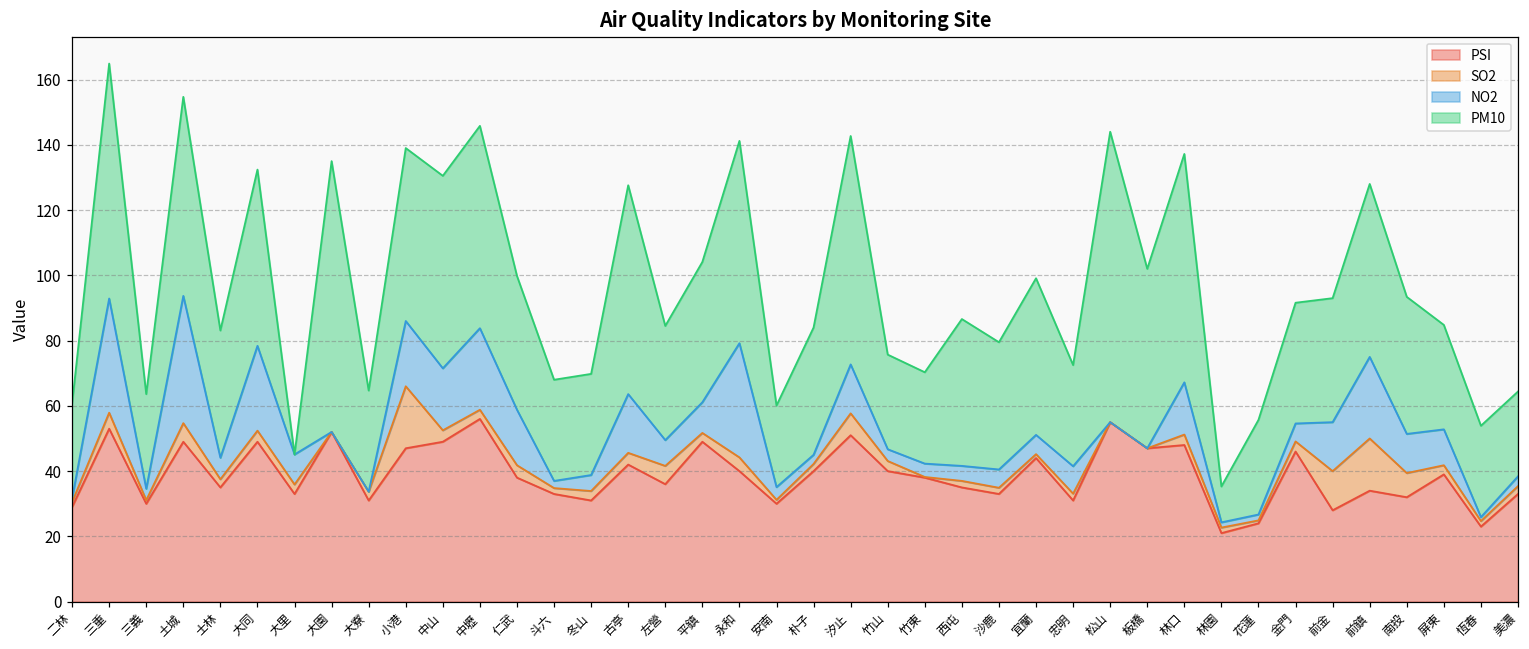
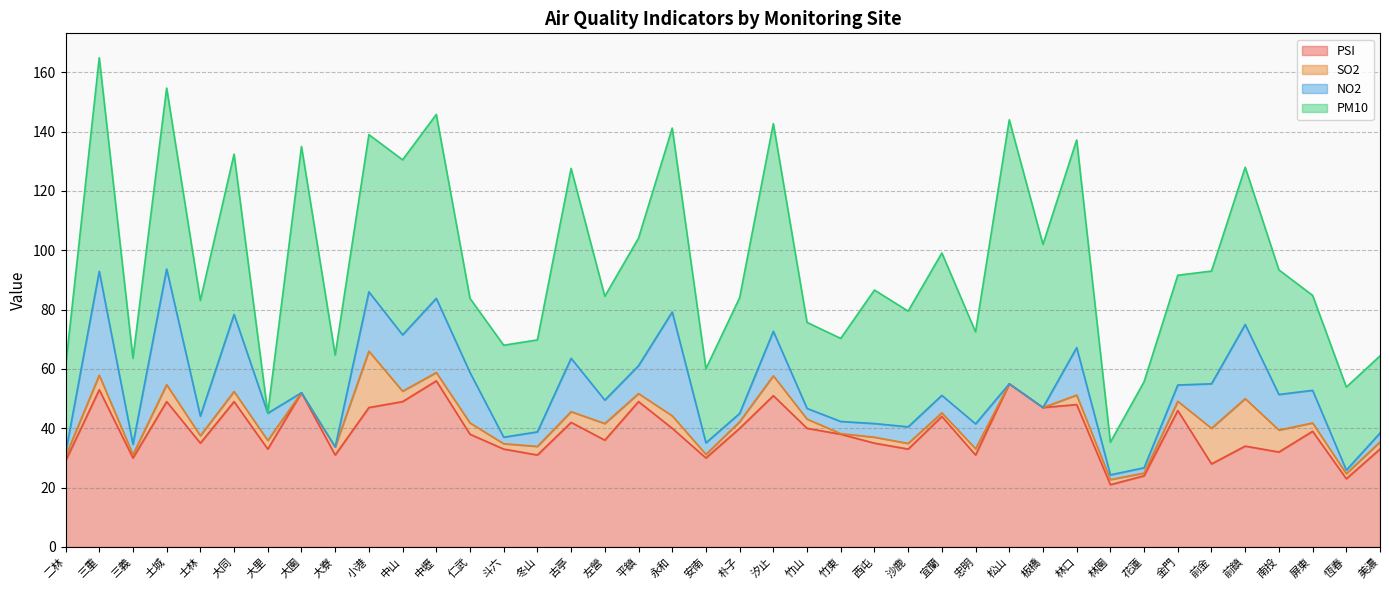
  {
    "NO2": {
      "二林": 1,
      "三重": 35,
      "三義": 4,
      "土城": 39,
      "士林": 7,
      "大同": 26,
      "小港": 20,
      "中山": 19,
      "中壢": 25,
      "仁武": 17,
      "斗六": 2,
      "冬山": 5,
      "古亭": 18,
      "左營": 8,
      "平鎮": 9,
      "永和": 35,
      "安南": 4,
      "朴子": 3,
      "汐止": 15,
      "竹山": 4,
      "竹東": 4,
      "西屯": 5,
      "沙鹿": 6,
      "宜蘭": 6,
      "忠明": 8,
      "林口": 16,
      "林園": 2,
      "花蓮": 2,
      "金門": 6,
      "前金": 15,
      "前鎮": 25,
      "南投": 12,
      "屏東": 11,
      "恆春": 1,
      "美濃": 3
    },
    "PM10": {
      "二林": 29,
      "三重": 72,
      "三義": 29,
      "土城": 61,
      "士林": 39,
      "大同": 54,
      "大園": 83,
      "大寮": 31,
      "小港": 53,
      "中山": 59,
      "中壢": 62,
-     "仁武": 41,
+     "仁武": 25,
      "斗六": 31,
      "冬山": 31,
      "古亭": 64,
      "左營": 35,
      "平鎮": 43,
      "永和": 62,
      "安南": 25,
      "朴子": 39,
      "汐止": 70,
      "竹山": 29,
      "竹東": 28,
      "西屯": 45,
      "沙鹿": 39,
      "宜蘭": 48,
      "忠明": 31,
      "松山": 89,
      "板橋": 55,
      "林口": 70,
      "林園": 11,
      "花蓮": 29,
      "金門": 37,
      "前金": 38,
      "前鎮": 53,
      "南投": 42,
      "屏東": 32,
      "恆春": 28,
      "美濃": 26
    }
  }
